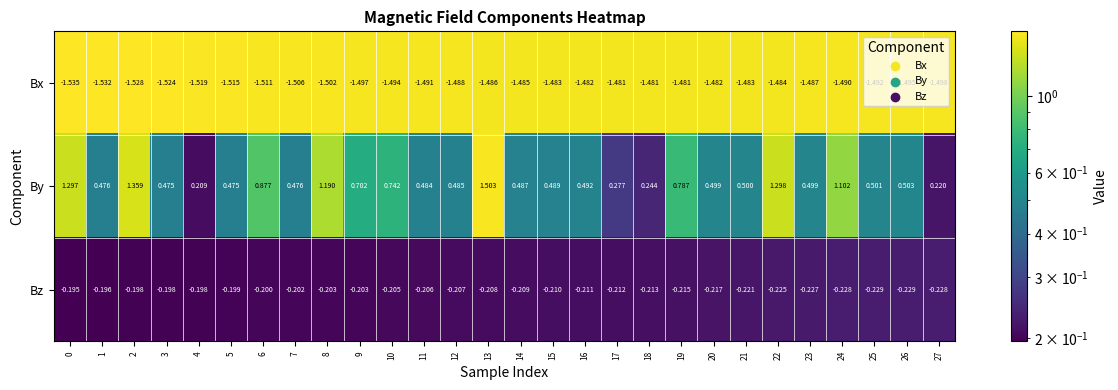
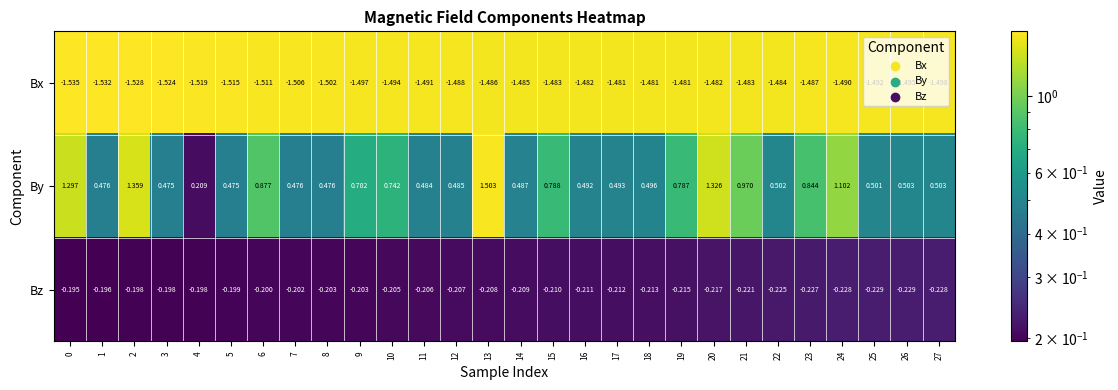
  {
    "Bx": {
      "0": -1.535,
      "1": -1.532,
      "2": -1.528,
      "3": -1.524,
      "4": -1.519,
      "5": -1.515,
      "6": -1.511,
      "7": -1.506,
      "8": -1.502,
      "9": -1.497,
      "10": -1.494,
      "11": -1.491,
      "12": -1.488,
      "13": -1.486,
      "14": -1.485,
      "15": -1.483,
      "16": -1.482,
      "17": -1.481,
      "18": -1.481,
      "19": -1.481,
      "20": -1.482,
      "21": -1.483,
      "22": -1.484,
      "23": -1.487,
      "24": -1.490
    },
    "By": {
      "0": 1.297,
      "1": 0.476,
      "2": 1.359,
      "3": 0.475,
      "4": 0.209,
      "5": 0.475,
      "6": 0.877,
      "7": 0.476,
-     "8": 1.190,
+     "8": 0.476,
      "9": 0.702,
      "10": 0.742,
      "11": 0.484,
      "12": 0.485,
      "13": 1.503,
      "14": 0.487,
-     "15": 0.489,
+     "15": 0.788,
      "16": 0.492,
-     "17": 0.277,
-     "18": 0.244,
+     "17": 0.493,
+     "18": 0.496,
      "19": 0.787,
-     "20": 0.499,
-     "21": 0.500,
-     "22": 1.298,
-     "23": 0.499,
+     "20": 1.326,
+     "21": 0.970,
+     "22": 0.502,
+     "23": 0.844,
      "24": 1.102,
      "25": 0.501,
      "26": 0.503,
-     "27": 0.220
+     "27": 0.503
    },
    "Bz": {
      "0": -0.195,
      "1": -0.196,
      "2": -0.198,
      "3": -0.198,
      "4": -0.198,
      "5": -0.199,
      "6": -0.200,
      "7": -0.202,
      "8": -0.203,
      "9": -0.203,
      "10": -0.205,
      "11": -0.206,
      "12": -0.207,
      "13": -0.208,
      "14": -0.209,
      "15": -0.210,
      "16": -0.211,
      "17": -0.212,
      "18": -0.213,
      "19": -0.215,
      "20": -0.217,
      "21": -0.221,
      "22": -0.225,
      "23": -0.227,
      "24": -0.228,
      "25": -0.229,
      "26": -0.229,
      "27": -0.228
    }
  }
